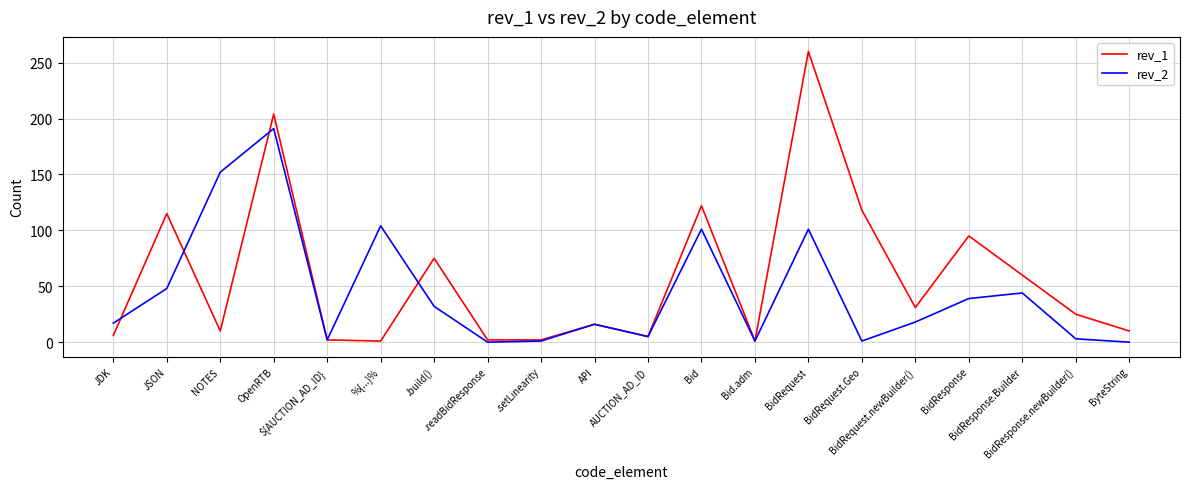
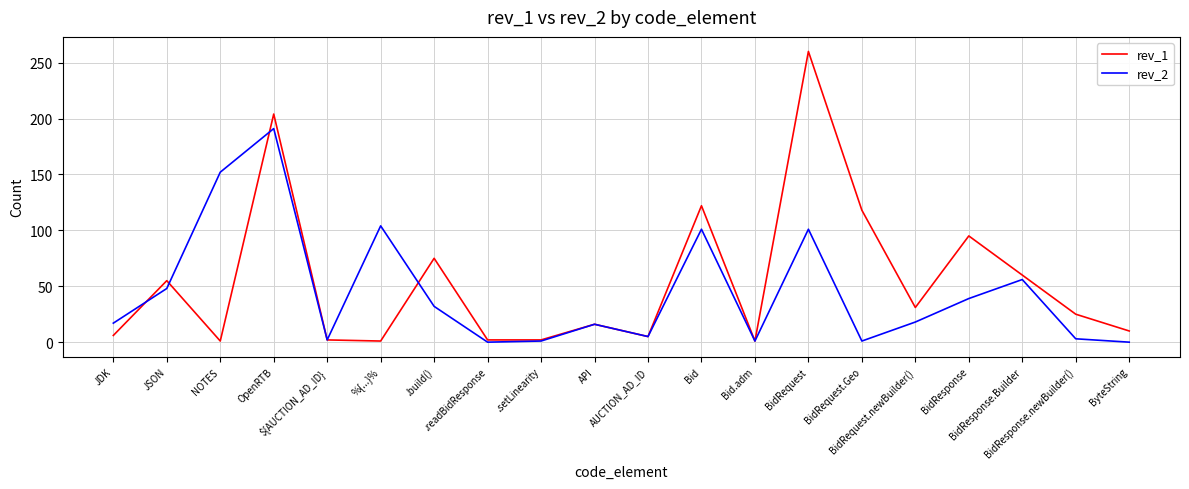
  {
    "rev_1": {
      "JDK": 6,
-     "JSON": 115,
-     "NOTES": 10,
+     "JSON": 55,
+     "NOTES": 1,
      "OpenRTB": 204,
      "%{...}%": 1,
      ".build()": 75,
      "Bid": 122,
      "BidRequest": 260,
      "BidRequest.Geo": 118,
      "BidRequest.newBuilder()": 31,
      "BidResponse": 95,
      "BidResponse.Builder": 60,
      "BidResponse.newBuilder()": 25,
      "ByteString": 10
    },
    "rev_2": {
      "JDK": 17,
      "JSON": 48,
      "NOTES": 152,
      "OpenRTB": 191,
      "%{...}%": 104,
      ".build()": 32,
      "Bid": 101,
      "BidRequest": 101,
      "BidRequest.Geo": 1,
      "BidRequest.newBuilder()": 18,
      "BidResponse": 39,
-     "BidResponse.Builder": 44,
+     "BidResponse.Builder": 56,
      "BidResponse.newBuilder()": 3,
      "ByteString": 0
    }
  }
